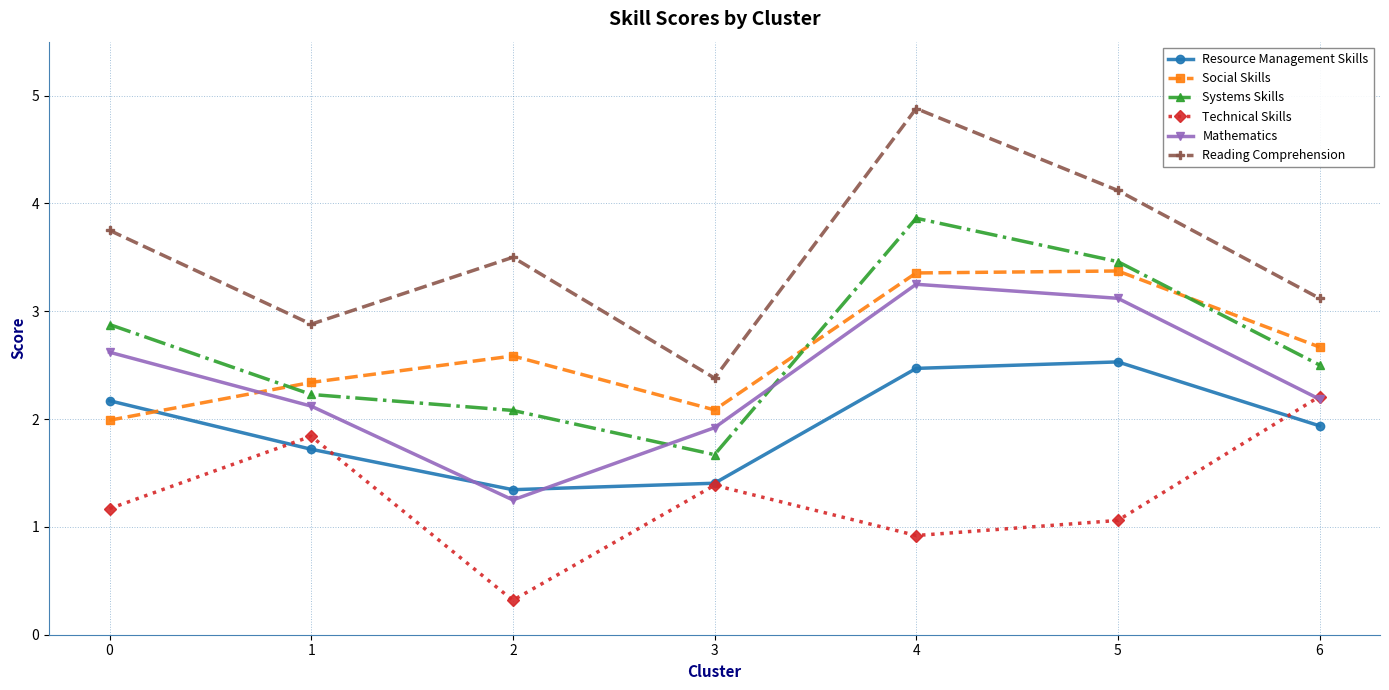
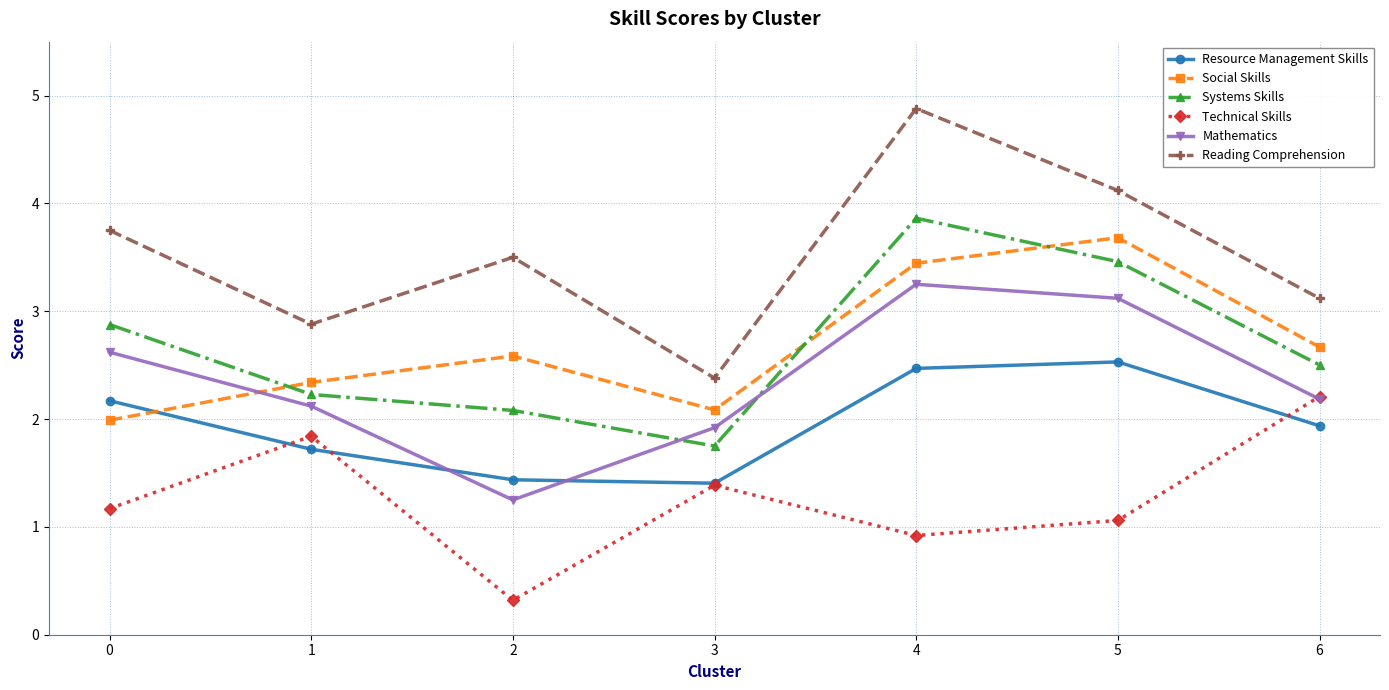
  {
    "Resource Management Skills": {
      "0": 2.17,
      "1": 1.72,
-     "2": 1.35,
+     "2": 1.44,
      "4": 2.47,
      "5": 2.53,
      "6": 1.94
    },
    "Social Skills": {
      "0": 1.99,
      "1": 2.34,
      "2": 2.59,
      "3": 2.09,
-     "4": 3.36,
-     "5": 3.37,
+     "4": 3.45,
+     "5": 3.68,
      "6": 2.67
    },
    "Systems Skills": {
      "0": 2.88,
      "1": 2.23,
      "2": 2.08,
-     "3": 1.67,
+     "3": 1.75,
      "4": 3.86,
      "5": 3.46,
      "6": 2.50
    },
    "Technical Skills": {
      "0": 1.17,
      "1": 1.84,
      "2": 0.32,
      "4": 0.92,
      "5": 1.06,
      "6": 2.21
    },
    "Mathematics": {
      "0": 2.62,
      "1": 2.12,
      "2": 1.25,
      "3": 1.92,
      "4": 3.25,
      "5": 3.12,
      "6": 2.19
    },
    "Reading Comprehension": {
      "0": 3.75,
      "1": 2.88,
      "2": 3.50,
      "3": 2.38,
      "4": 4.88,
      "5": 4.12,
      "6": 3.12
    }
  }
